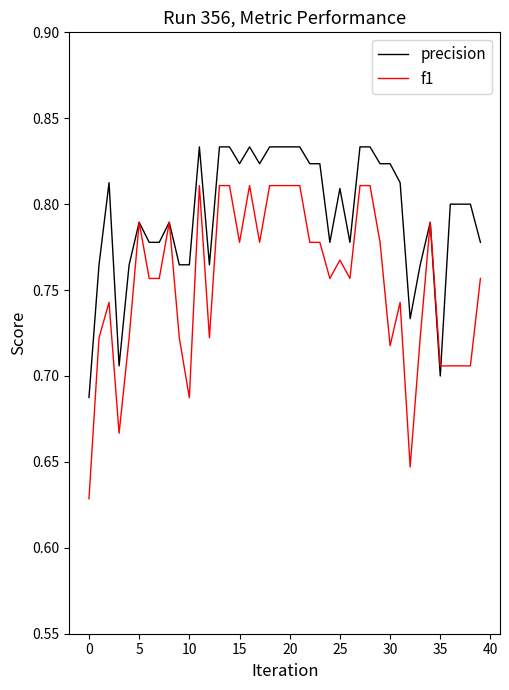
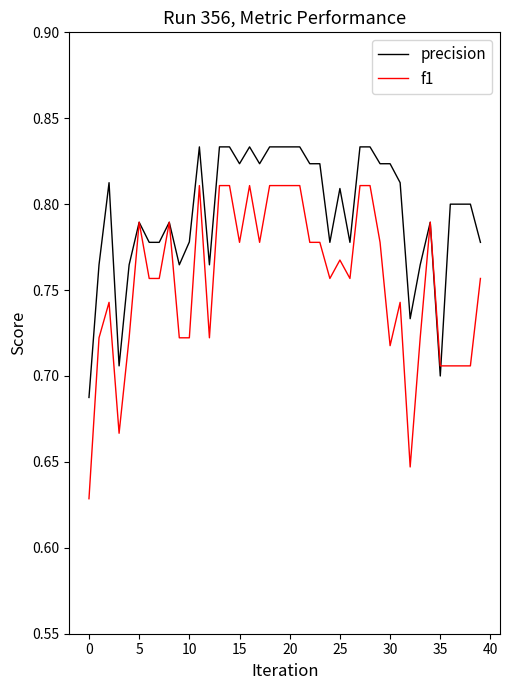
  {
    "precision": {
      "0": 0.688,
-     "10": 0.765,
+     "10": 0.778,
      "15": 0.824,
      "20": 0.833,
      "25": 0.809,
      "30": 0.824,
      "35": 0.700
    },
    "f1": {
      "0": 0.629,
-     "10": 0.687,
+     "10": 0.722,
      "15": 0.778,
      "20": 0.811,
      "25": 0.767,
      "30": 0.718,
      "35": 0.706
    }
  }
